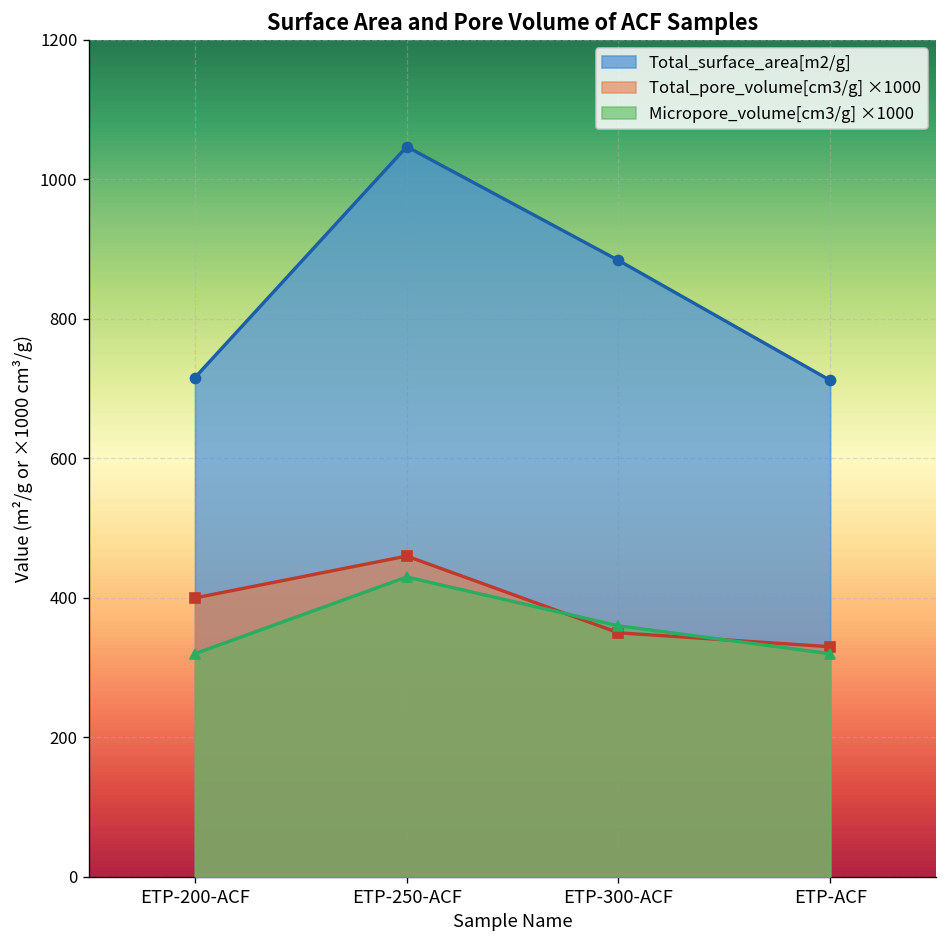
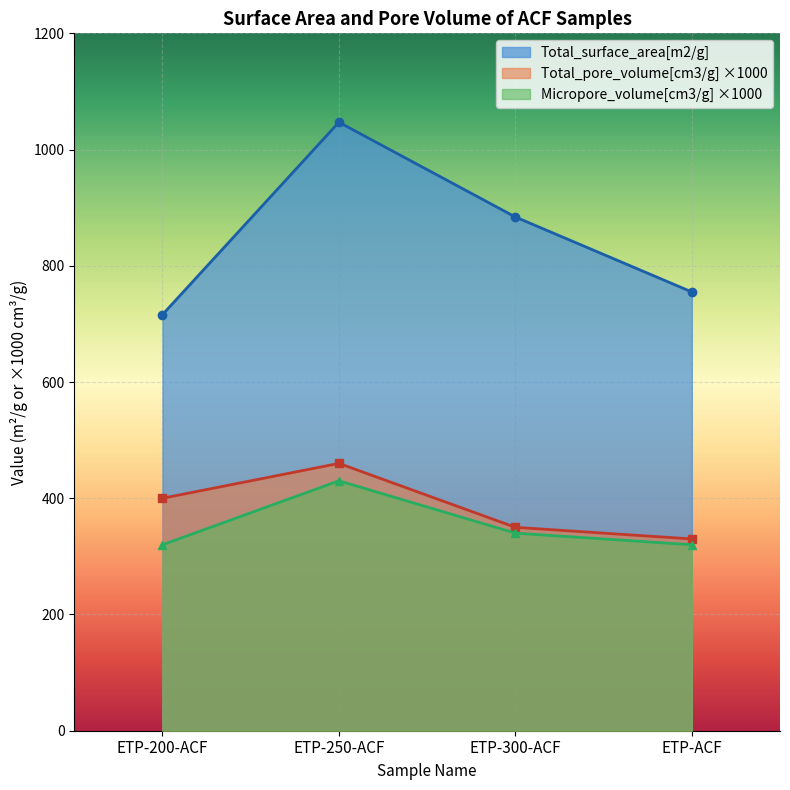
  {
    "Total_surface_area[m2/g]": {
      "ETP-200-ACF": 720,
      "ETP-250-ACF": 1050,
      "ETP-300-ACF": 880,
-     "ETP-ACF": 710
+     "ETP-ACF": 760
    },
    "Total_pore_volume[cm3/g] ×1000": {
      "ETP-200-ACF": 400,
      "ETP-250-ACF": 460,
      "ETP-300-ACF": 350,
      "ETP-ACF": 330
    },
    "Micropore_volume[cm3/g] ×1000": {
      "ETP-200-ACF": 320,
      "ETP-250-ACF": 430,
-     "ETP-300-ACF": 360,
+     "ETP-300-ACF": 340,
      "ETP-ACF": 320
    }
  }
